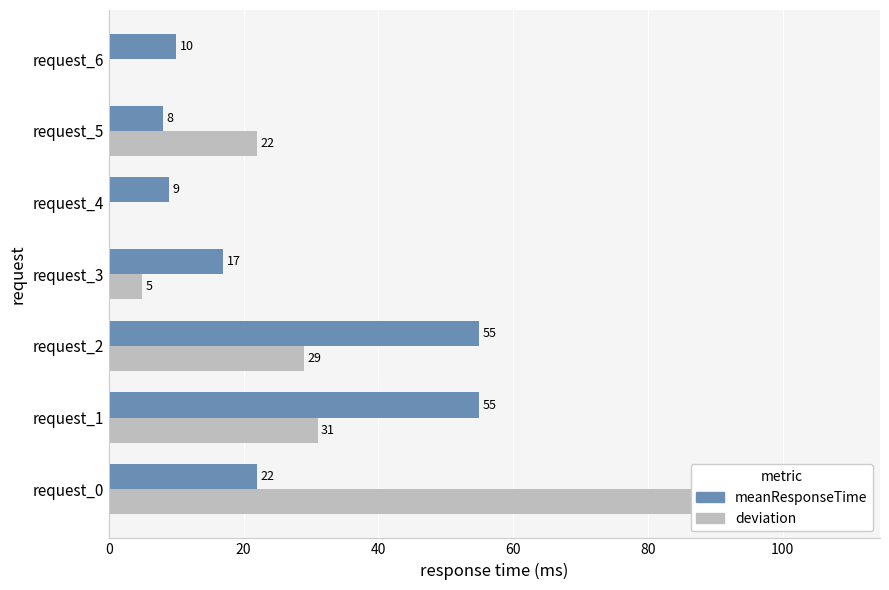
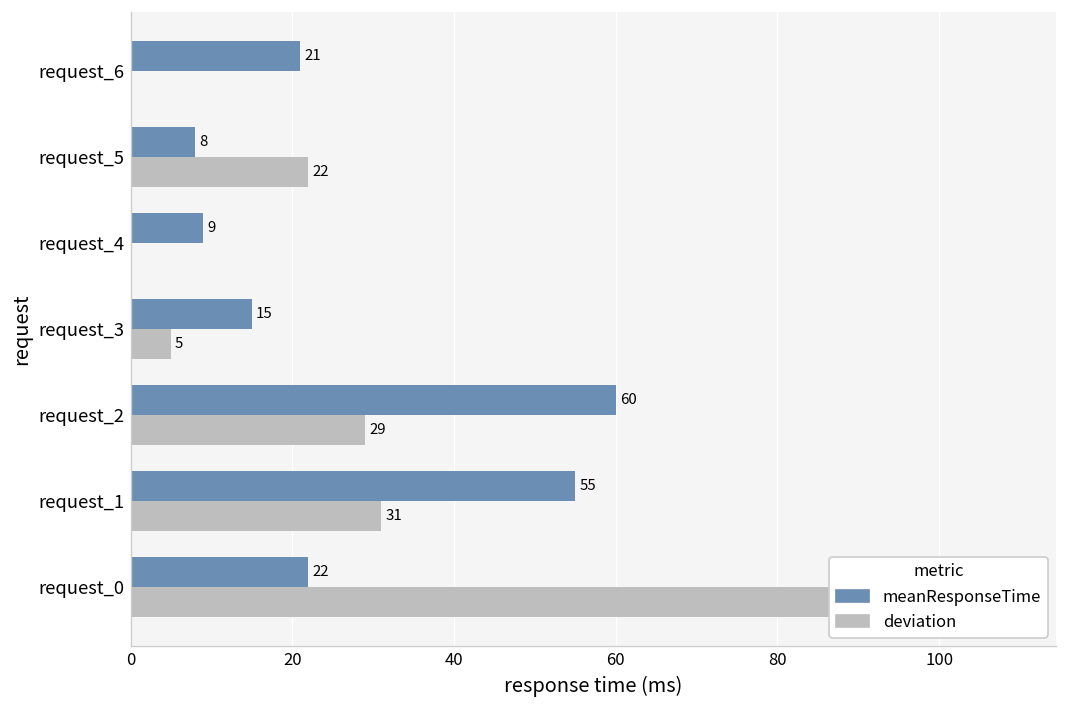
  {
    "meanResponseTime": {
-     "request_6": 10,
+     "request_6": 21,
      "request_5": 8,
      "request_4": 9,
-     "request_3": 17,
-     "request_2": 55,
+     "request_3": 15,
+     "request_2": 60,
      "request_1": 55,
      "request_0": 22
    },
    "deviation": {
      "request_5": 22,
      "request_3": 5,
      "request_2": 29,
      "request_1": 31
    }
  }
